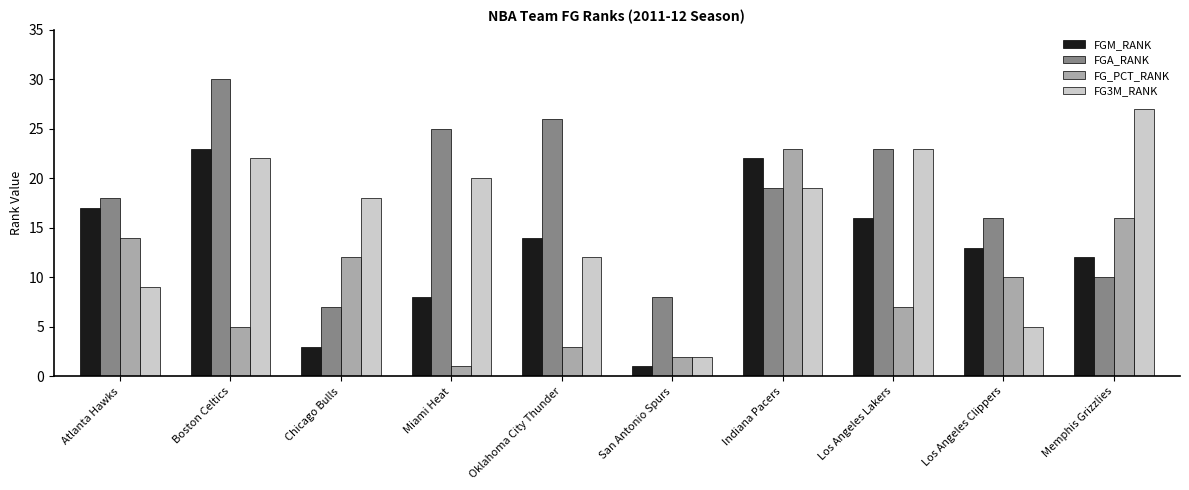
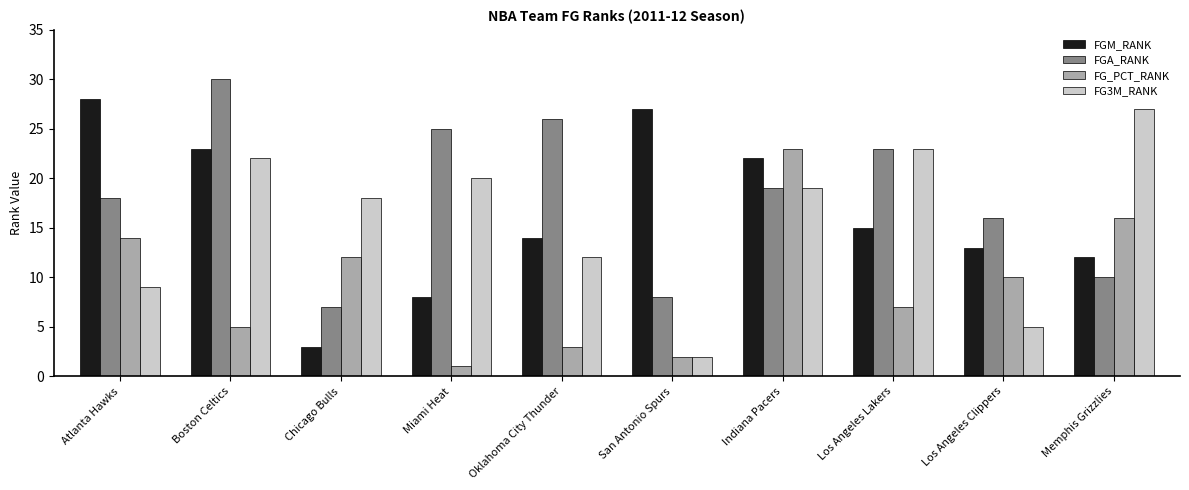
  {
    "FGM_RANK": {
-     "Atlanta Hawks": 17,
+     "Atlanta Hawks": 28,
      "Boston Celtics": 23,
      "Chicago Bulls": 3,
      "Miami Heat": 8,
      "Oklahoma City Thunder": 14,
-     "San Antonio Spurs": 1,
+     "San Antonio Spurs": 27,
      "Indiana Pacers": 22,
-     "Los Angeles Lakers": 16,
+     "Los Angeles Lakers": 15,
      "Los Angeles Clippers": 13,
      "Memphis Grizzlies": 12
    }
  }
